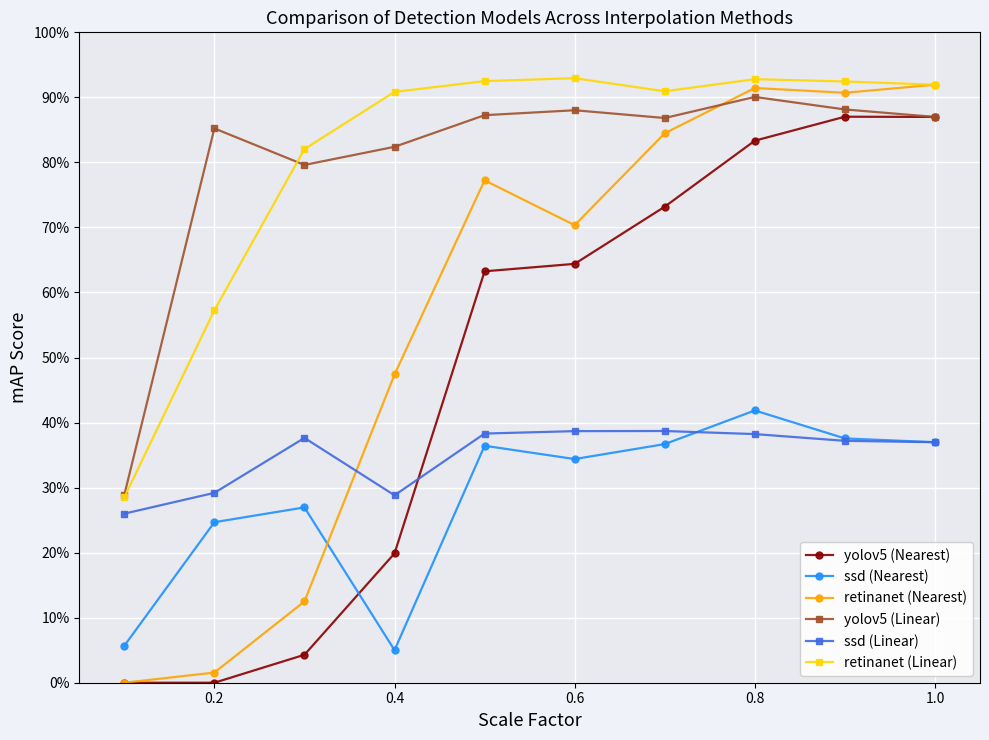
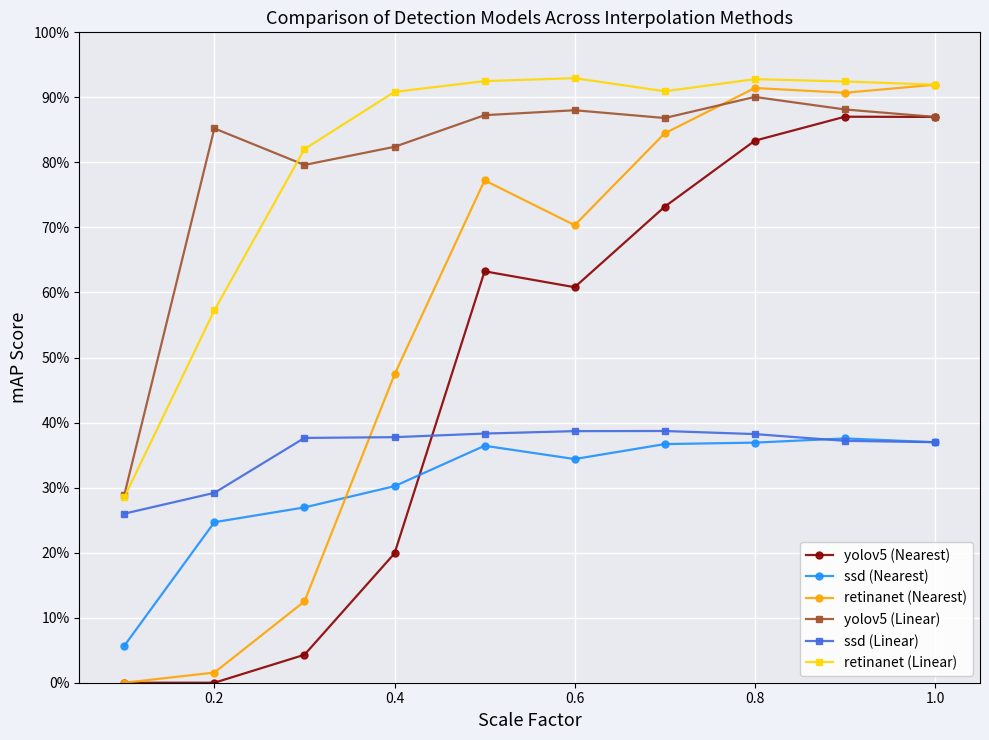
  {
    "yolov5 (Nearest)": {
      "0.2": "0%",
      "0.4": "20%",
-     "0.6": "64%",
+     "0.6": "61%",
      "0.8": "83%"
    },
    "ssd (Nearest)": {
      "0.2": "25%",
-     "0.4": "5%",
+     "0.4": "30%",
      "0.6": "34%",
-     "0.8": "42%"
+     "0.8": "37%"
    },
    "yolov5 (Linear)": {
      "0.2": "85%",
      "0.4": "82%",
      "0.6": "88%",
      "0.8": "90%"
    },
    "ssd (Linear)": {
      "0.2": "29%",
-     "0.4": "29%",
+     "0.4": "38%",
      "0.6": "39%",
      "0.8": "38%"
    }
  }
